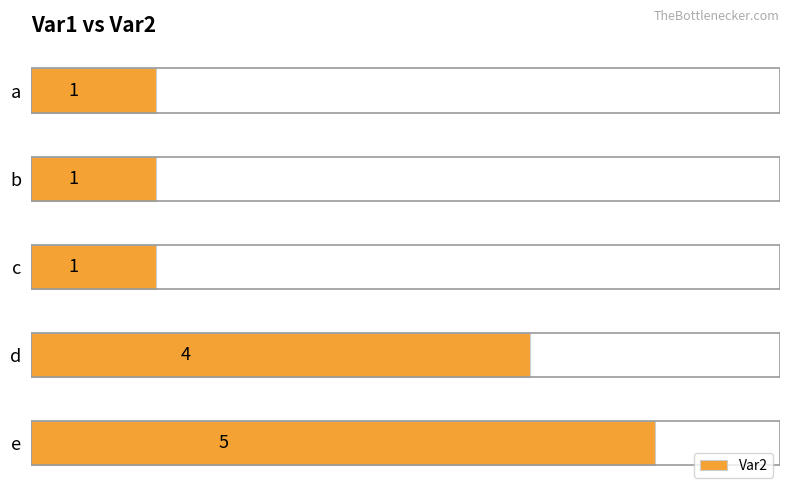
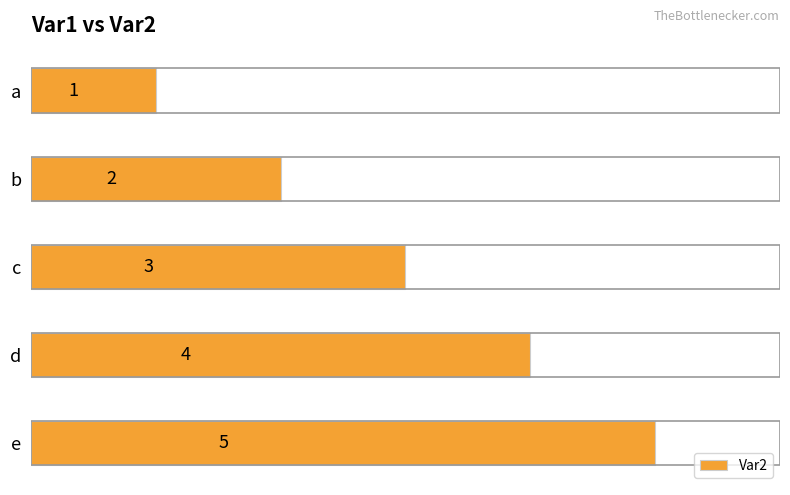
  {
    "a": 1,
-   "b": 1,
-   "c": 1,
+   "b": 2,
+   "c": 3,
    "d": 4,
    "e": 5
  }
